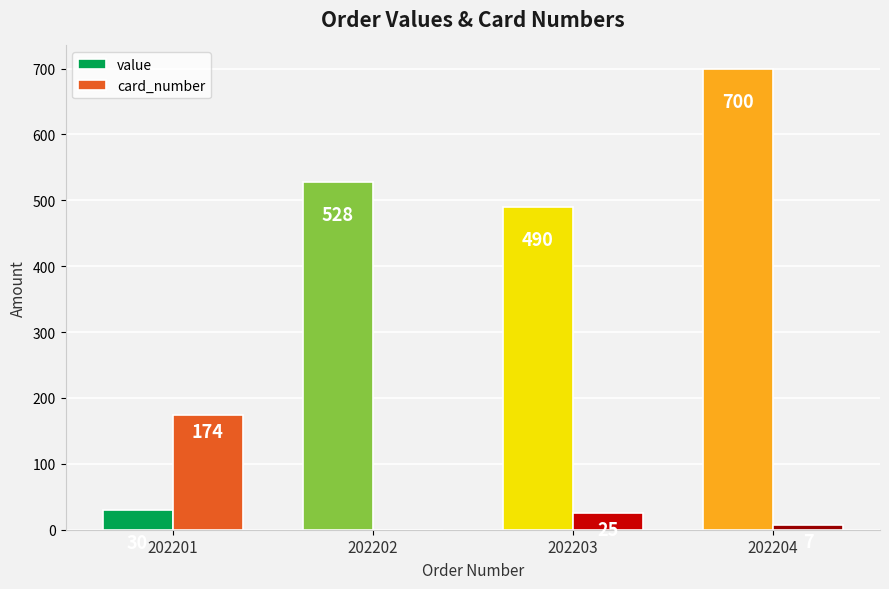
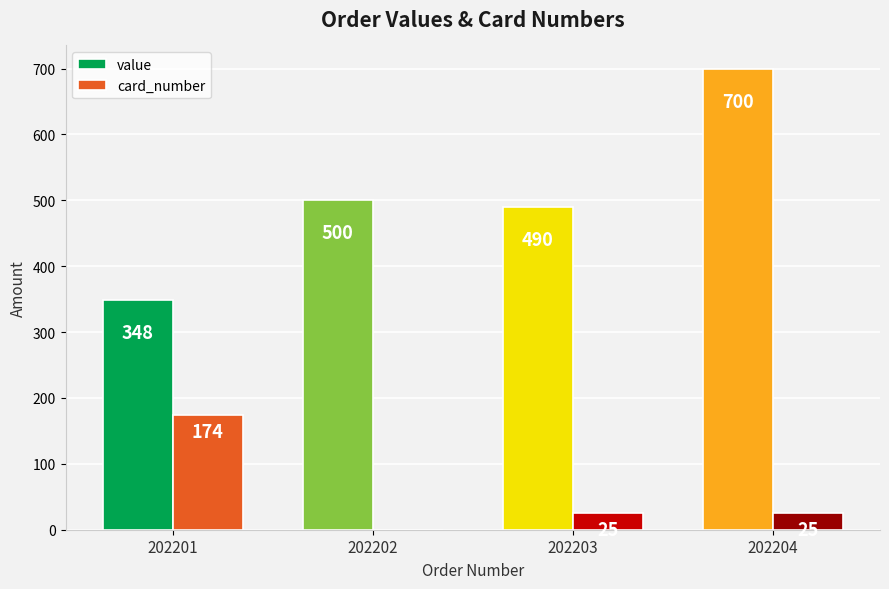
  {
    "value": {
-     "202201": 30,
-     "202202": 528,
+     "202201": 350,
+     "202202": 500,
      "202203": 490,
      "202204": 700
    },
    "card_number": {
      "202202": 0,
      "202203": 30,
-     "202204": 10
+     "202204": 30
    }
  }
